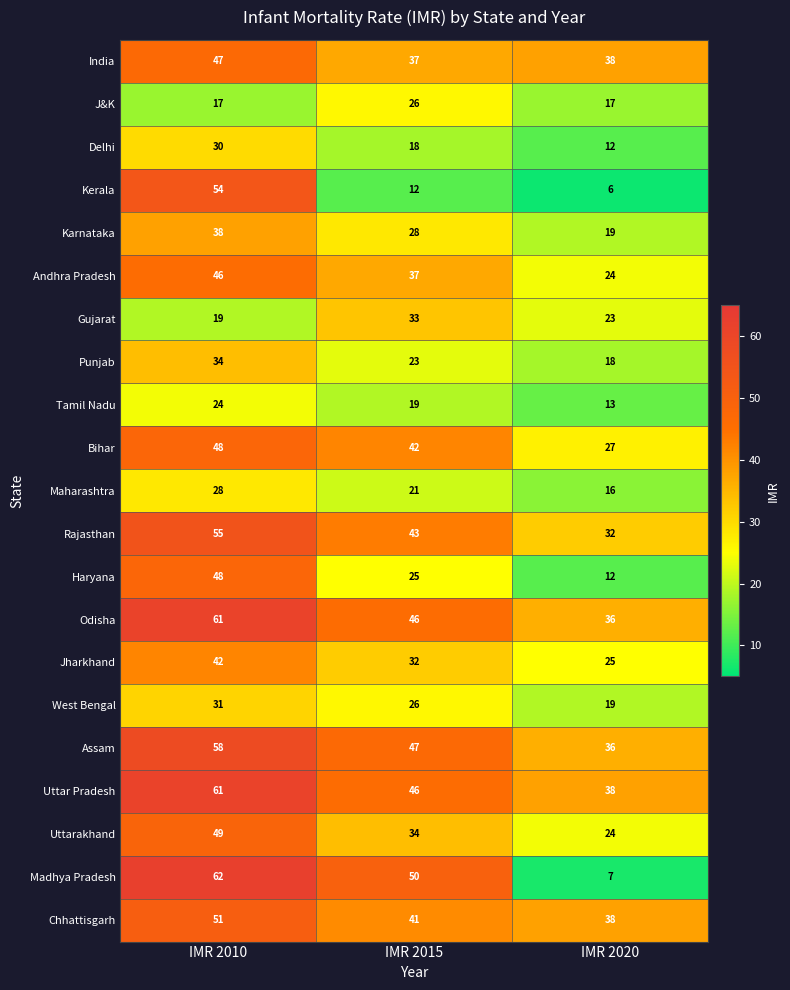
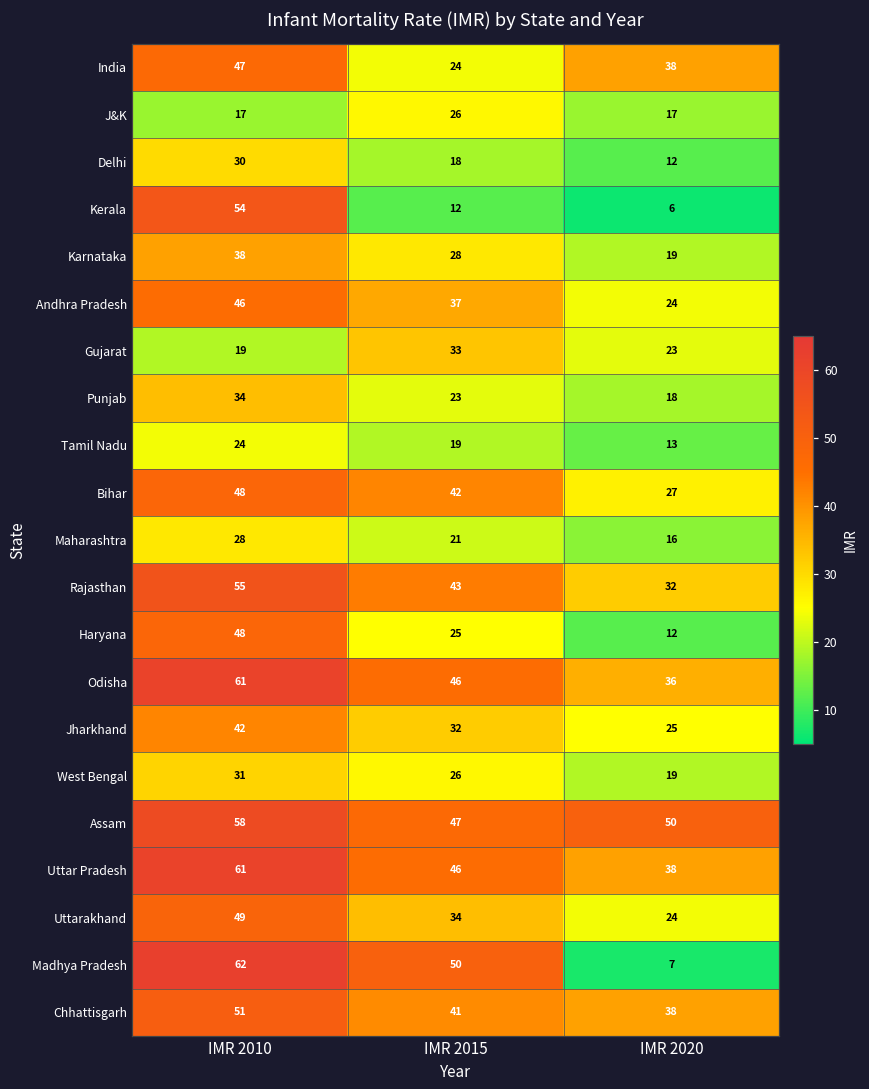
  {
    "India": {
      "IMR 2010": 47,
-     "IMR 2015": 37,
+     "IMR 2015": 24,
      "IMR 2020": 38
    },
    "J&K": {
      "IMR 2010": 17,
      "IMR 2015": 26,
      "IMR 2020": 17
    },
    "Delhi": {
      "IMR 2010": 30,
      "IMR 2015": 18,
      "IMR 2020": 12
    },
    "Kerala": {
      "IMR 2010": 54,
      "IMR 2015": 12,
      "IMR 2020": 6
    },
    "Karnataka": {
      "IMR 2010": 38,
      "IMR 2015": 28,
      "IMR 2020": 19
    },
    "Andhra Pradesh": {
      "IMR 2010": 46,
      "IMR 2015": 37,
      "IMR 2020": 24
    },
    "Gujarat": {
      "IMR 2010": 19,
      "IMR 2015": 33,
      "IMR 2020": 23
    },
    "Punjab": {
      "IMR 2010": 34,
      "IMR 2015": 23,
      "IMR 2020": 18
    },
    "Tamil Nadu": {
      "IMR 2010": 24,
      "IMR 2015": 19,
      "IMR 2020": 13
    },
    "Bihar": {
      "IMR 2010": 48,
      "IMR 2015": 42,
      "IMR 2020": 27
    },
    "Maharashtra": {
      "IMR 2010": 28,
      "IMR 2015": 21,
      "IMR 2020": 16
    },
    "Rajasthan": {
      "IMR 2010": 55,
      "IMR 2015": 43,
      "IMR 2020": 32
    },
    "Haryana": {
      "IMR 2010": 48,
      "IMR 2015": 25,
      "IMR 2020": 12
    },
    "Odisha": {
      "IMR 2010": 61,
      "IMR 2015": 46,
      "IMR 2020": 36
    },
    "Jharkhand": {
      "IMR 2010": 42,
      "IMR 2015": 32,
      "IMR 2020": 25
    },
    "West Bengal": {
      "IMR 2010": 31,
      "IMR 2015": 26,
      "IMR 2020": 19
    },
    "Assam": {
      "IMR 2010": 58,
      "IMR 2015": 47,
-     "IMR 2020": 36
+     "IMR 2020": 50
    },
    "Uttar Pradesh": {
      "IMR 2010": 61,
      "IMR 2015": 46,
      "IMR 2020": 38
    },
    "Uttarakhand": {
      "IMR 2010": 49,
      "IMR 2015": 34,
      "IMR 2020": 24
    },
    "Madhya Pradesh": {
      "IMR 2010": 62,
      "IMR 2015": 50,
      "IMR 2020": 7
    },
    "Chhattisgarh": {
      "IMR 2010": 51,
      "IMR 2015": 41,
      "IMR 2020": 38
    }
  }
